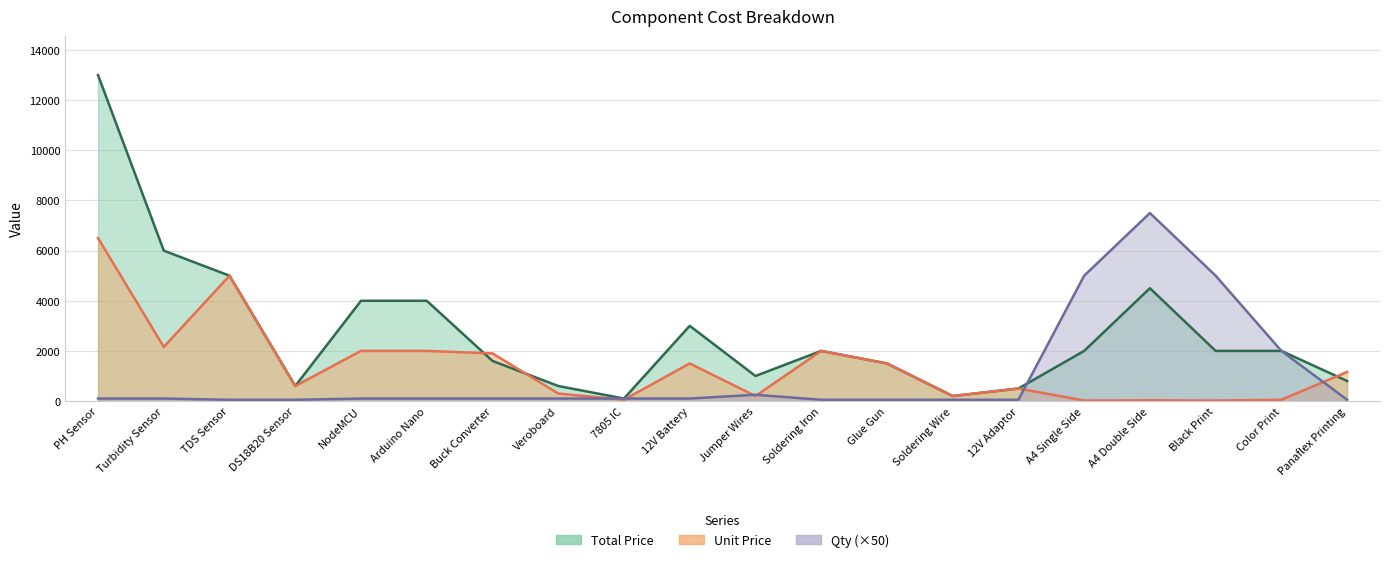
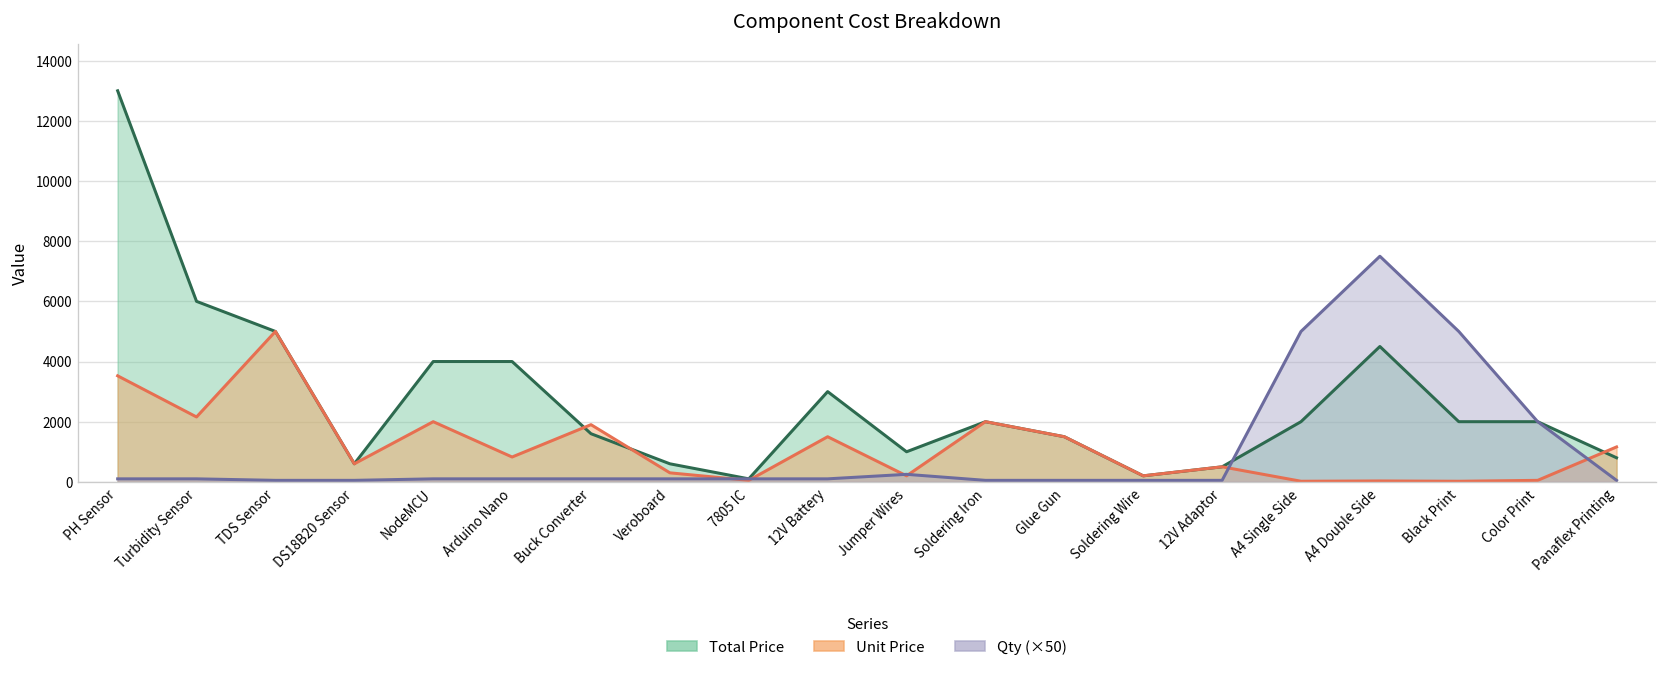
  {
    "Unit Price": {
-     "PH Sensor": 6500,
+     "PH Sensor": 3500,
      "Turbidity Sensor": 2200,
      "NodeMCU": 2000,
-     "Arduino Nano": 2000,
+     "Arduino Nano": 800,
      "Buck Converter": 1900,
      "Veroboard": 300,
      "12V Battery": 1500,
      "A4 Single Side": 0,
      "A4 Double Side": 0,
      "Black Print": 0,
      "Color Print": 100,
      "Panaflex Printing": 1200
    }
  }
